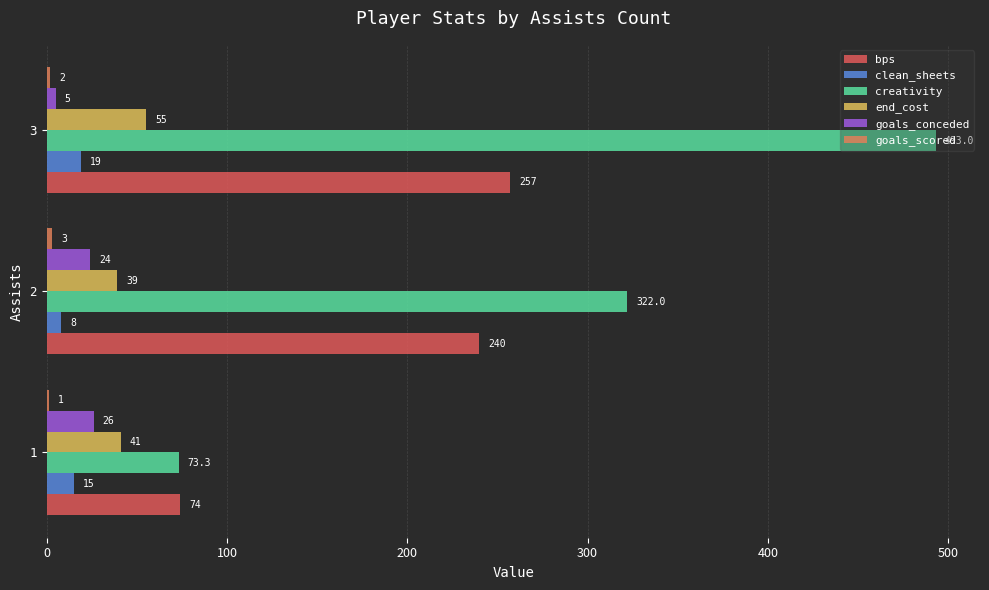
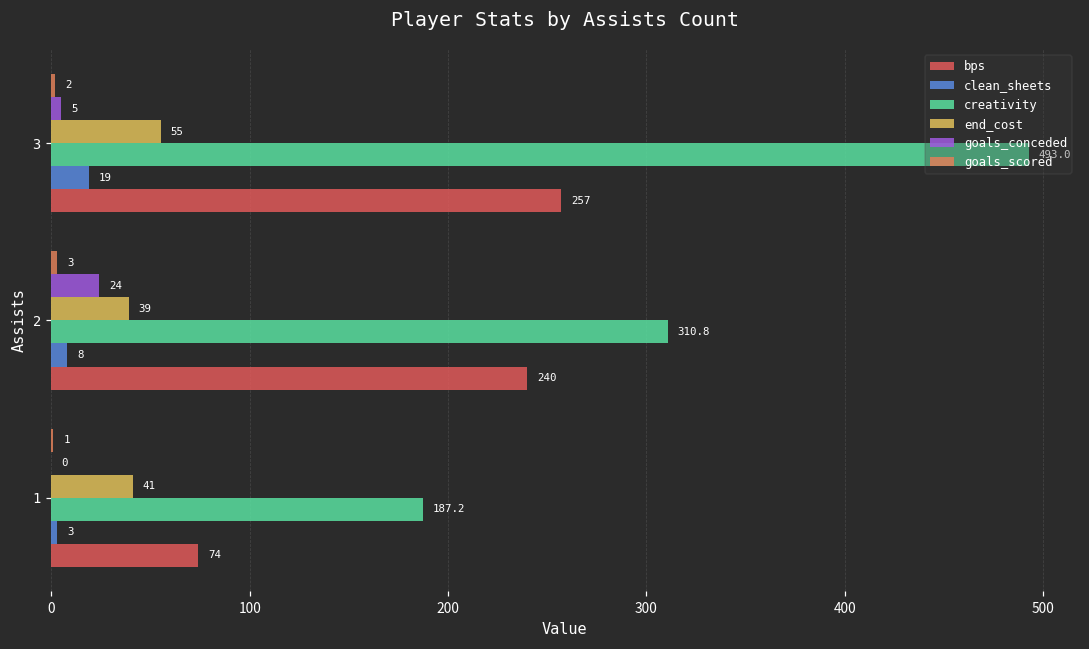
  {
    "clean_sheets": {
      "3": 19,
      "2": 8,
-     "1": 15
+     "1": 3
    },
    "creativity": {
-     "2": 322.0,
-     "1": 73.3
+     "2": 310.8,
+     "1": 187.2
    },
    "end_cost": {
      "3": 55,
      "2": 39,
      "1": 41
    },
    "goals_conceded": {
      "3": 5,
      "2": 24,
-     "1": 26
+     "1": 0
    }
  }
